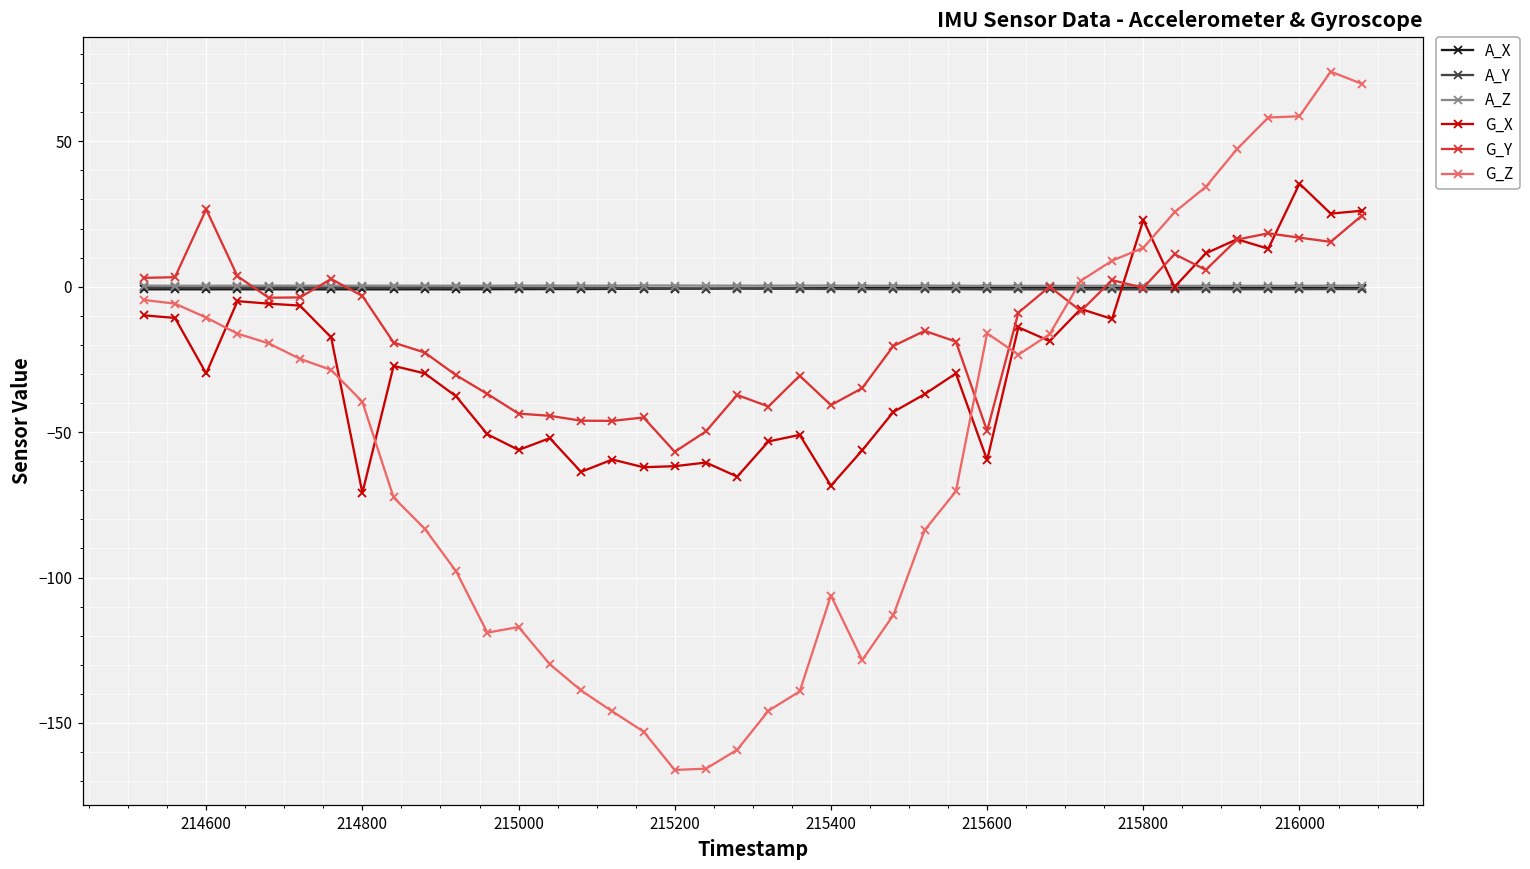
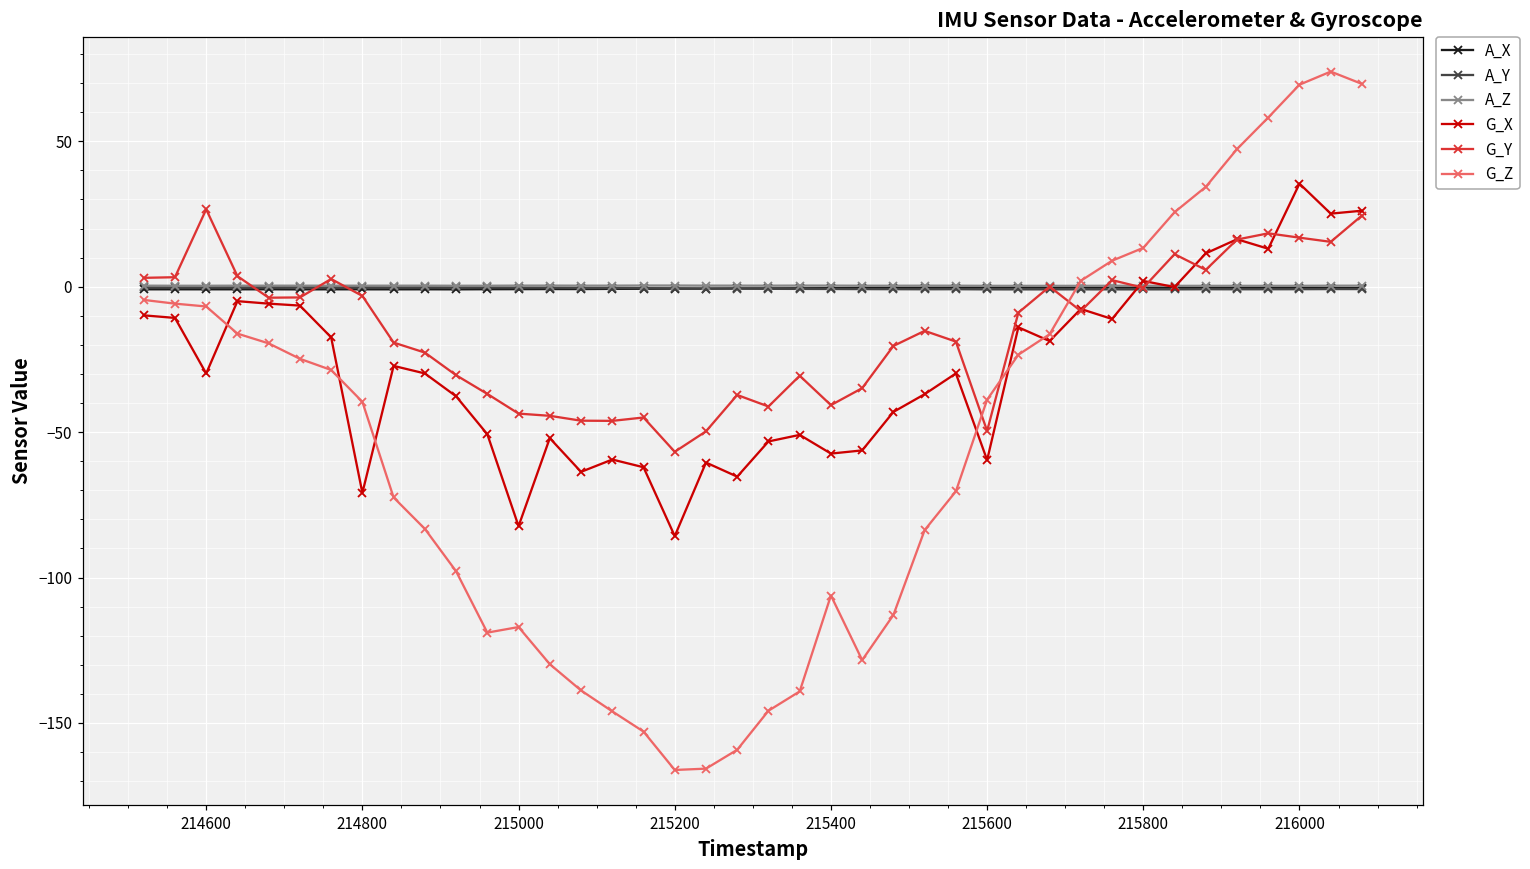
  {
    "G_X": {
      "214600": -30,
      "214800": -71,
-     "215000": -56,
-     "215200": -62,
-     "215400": -68,
+     "215000": -82,
+     "215200": -86,
+     "215400": -57,
      "215600": -60,
-     "215800": 23,
+     "215800": 2,
      "216000": 35
    },
    "G_Y": {
      "214600": 27,
      "214800": -3,
      "215000": -44,
      "215200": -57,
      "215400": -41,
      "215600": -50,
      "216000": 17
    },
    "G_Z": {
-     "214600": -11,
+     "214600": -7,
      "214800": -40,
      "215000": -117,
      "215200": -166,
      "215400": -106,
-     "215600": -16,
+     "215600": -39,
      "215800": 13,
-     "216000": 59
+     "216000": 69
    }
  }
